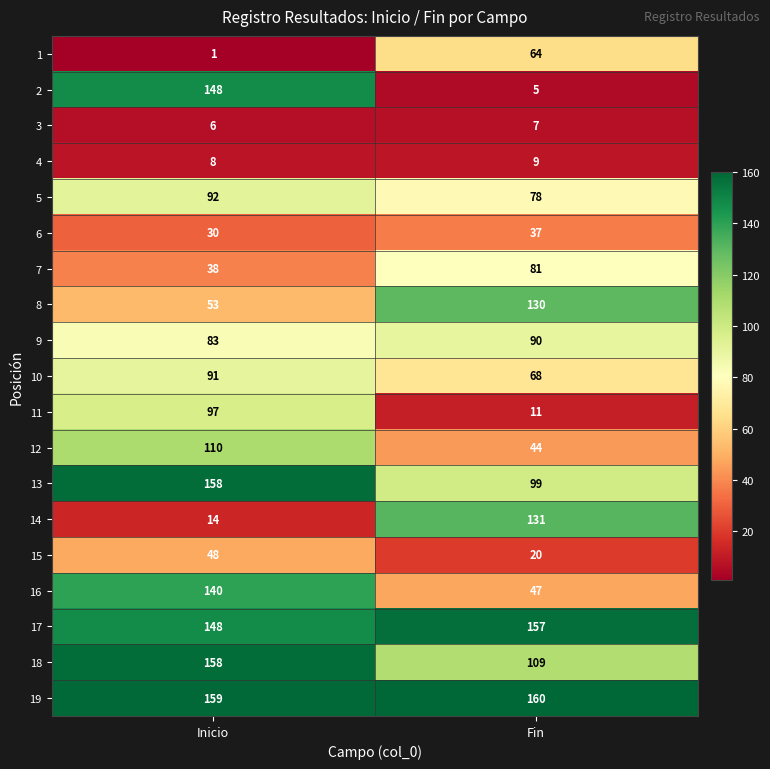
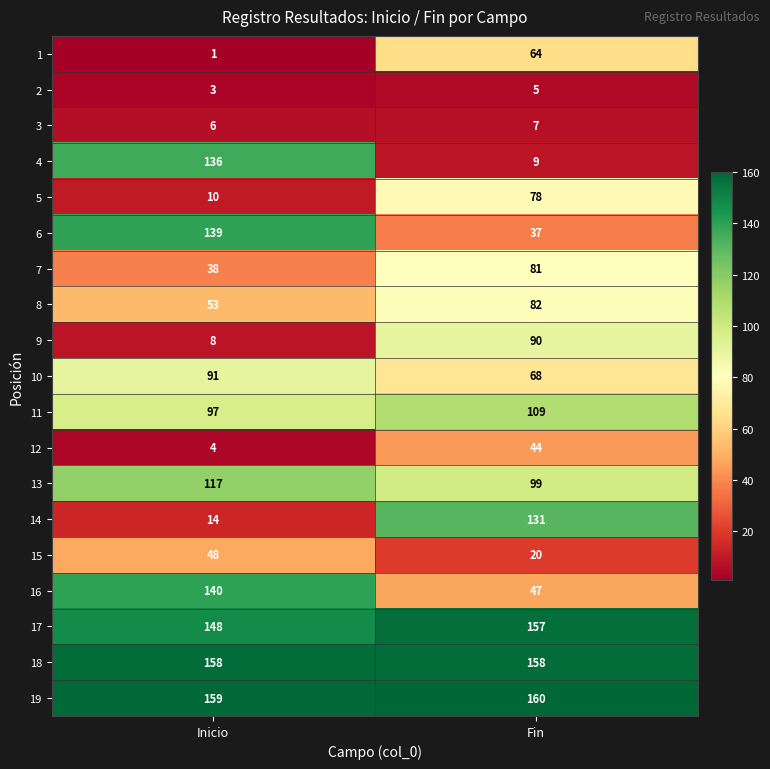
  {
    "1": {
      "Inicio": 1,
      "Fin": 64
    },
    "2": {
-     "Inicio": 148,
+     "Inicio": 3,
      "Fin": 5
    },
    "3": {
      "Inicio": 6,
      "Fin": 7
    },
    "4": {
-     "Inicio": 8,
+     "Inicio": 136,
      "Fin": 9
    },
    "5": {
-     "Inicio": 92,
+     "Inicio": 10,
      "Fin": 78
    },
    "6": {
-     "Inicio": 30,
+     "Inicio": 139,
      "Fin": 37
    },
    "7": {
      "Inicio": 38,
      "Fin": 81
    },
    "8": {
      "Inicio": 53,
-     "Fin": 130
+     "Fin": 82
    },
    "9": {
-     "Inicio": 83,
+     "Inicio": 8,
      "Fin": 90
    },
    "10": {
      "Inicio": 91,
      "Fin": 68
    },
    "11": {
      "Inicio": 97,
-     "Fin": 11
+     "Fin": 109
    },
    "12": {
-     "Inicio": 110,
+     "Inicio": 4,
      "Fin": 44
    },
    "13": {
-     "Inicio": 158,
+     "Inicio": 117,
      "Fin": 99
    },
    "14": {
      "Inicio": 14,
      "Fin": 131
    },
    "15": {
      "Inicio": 48,
      "Fin": 20
    },
    "16": {
      "Inicio": 140,
      "Fin": 47
    },
    "17": {
      "Inicio": 148,
      "Fin": 157
    },
    "18": {
      "Inicio": 158,
-     "Fin": 109
+     "Fin": 158
    },
    "19": {
      "Inicio": 159,
      "Fin": 160
    }
  }
